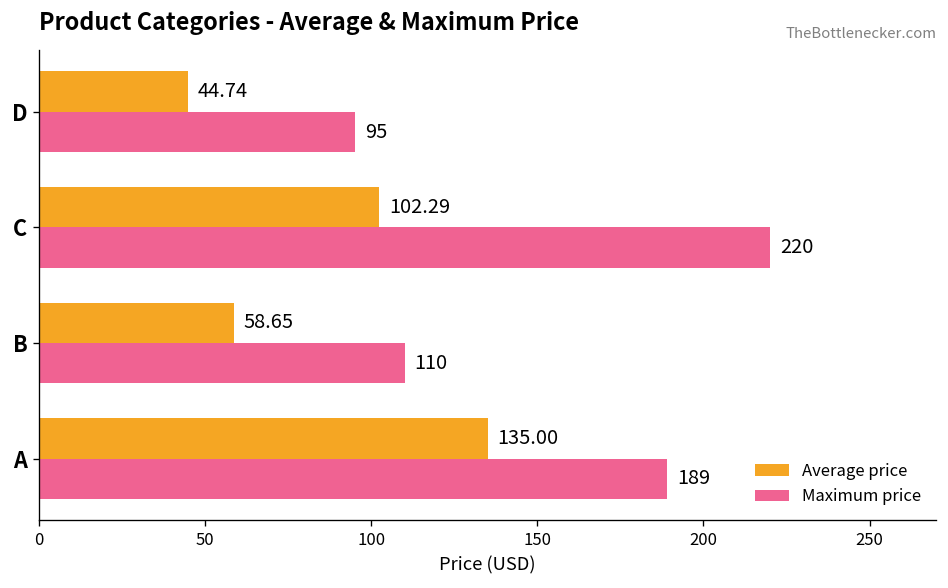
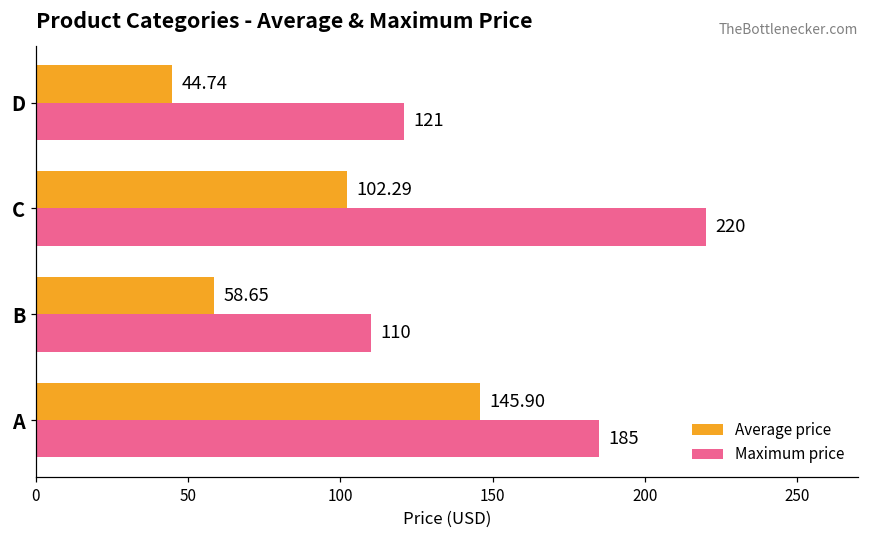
  {
    "Average price": {
      "D": 44.74,
      "C": 102.29,
      "B": 58.65,
-     "A": 135.00
+     "A": 145.90
    },
    "Maximum price": {
-     "D": 95,
+     "D": 121,
      "C": 220,
      "B": 110,
-     "A": 189
+     "A": 185
    }
  }
